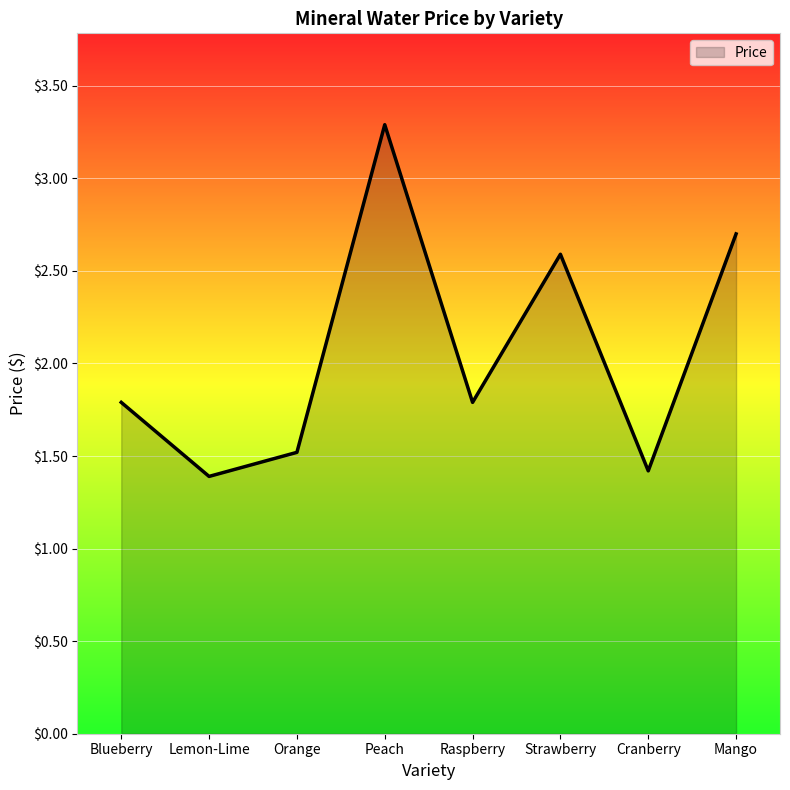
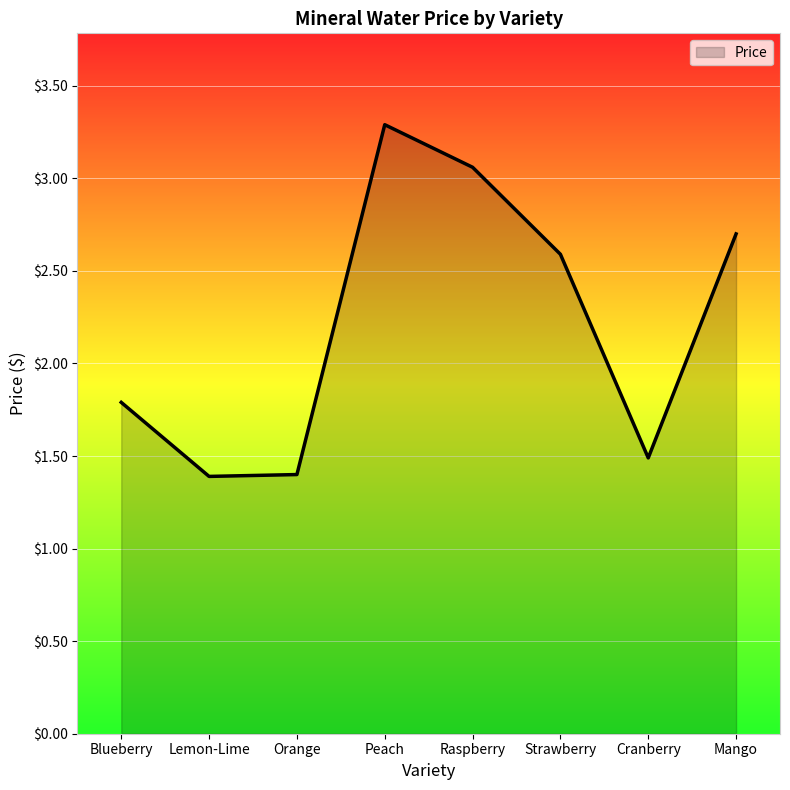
  {
    "Blueberry": "$1.79",
    "Lemon-Lime": "$1.39",
-   "Orange": "$1.52",
+   "Orange": "$1.40",
    "Peach": "$3.29",
-   "Raspberry": "$1.79",
+   "Raspberry": "$3.06",
    "Strawberry": "$2.59",
-   "Cranberry": "$1.42",
+   "Cranberry": "$1.49",
    "Mango": "$2.70"
  }
